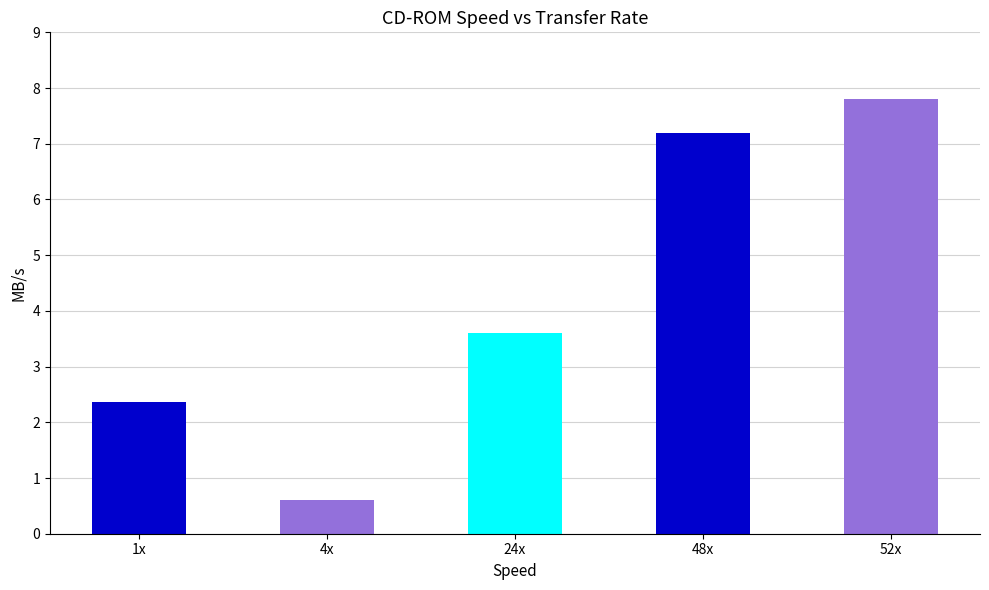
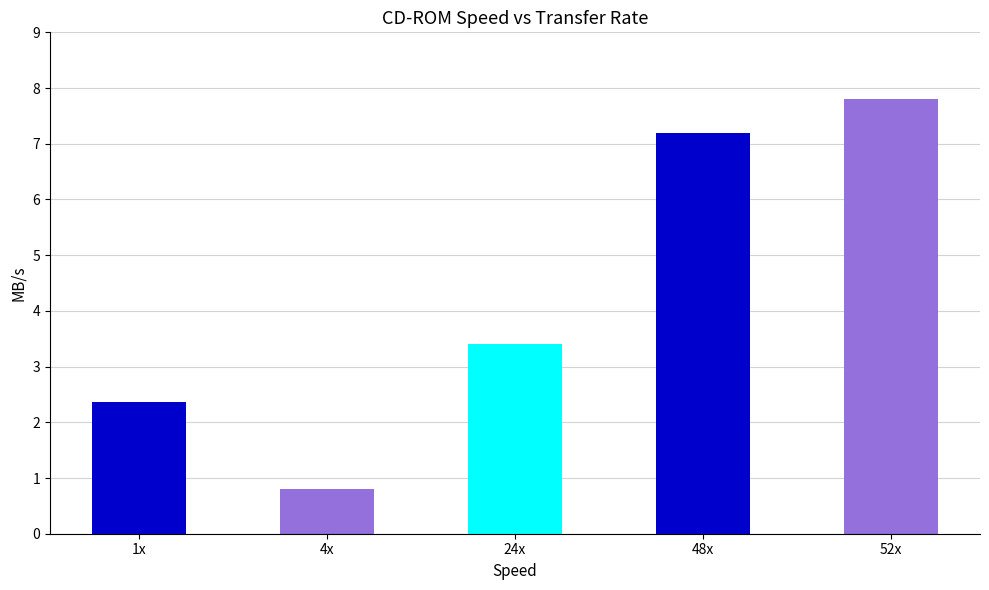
  {
    "1x": 2.4,
-   "4x": 0.6,
-   "24x": 3.6,
+   "4x": 0.8,
+   "24x": 3.4,
    "48x": 7.2,
    "52x": 7.8
  }
